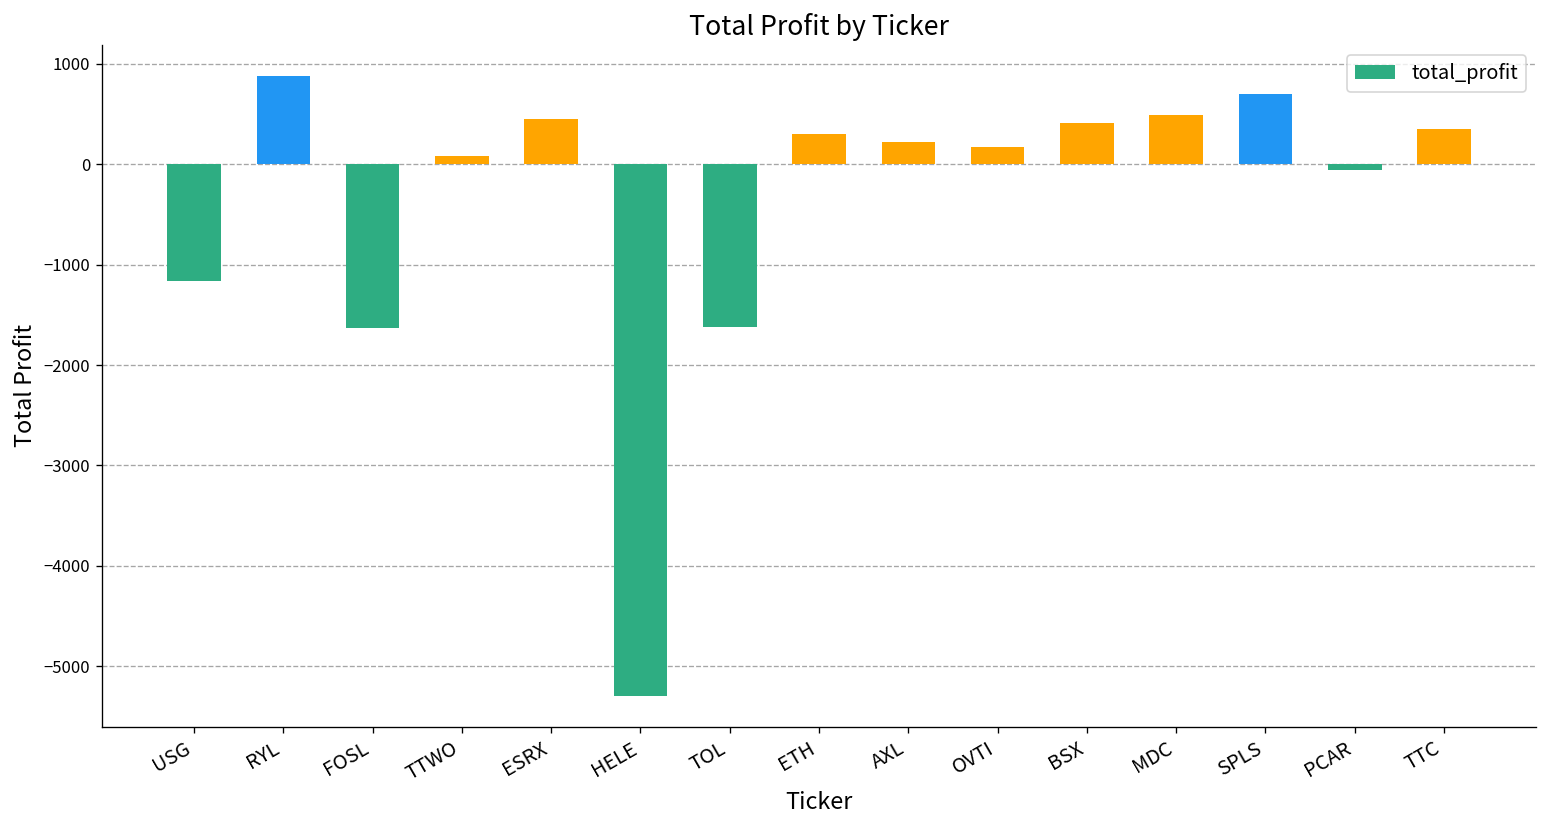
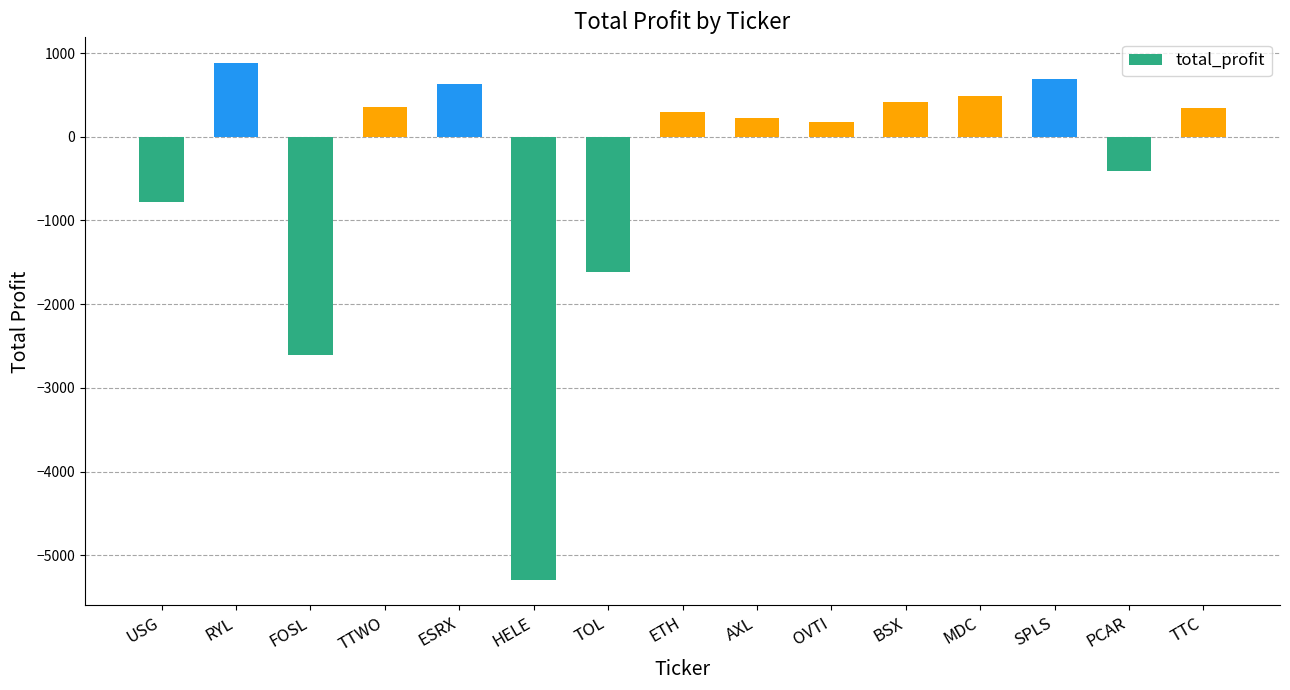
  {
-   "USG": -1200,
+   "USG": -800,
    "RYL": 900,
-   "FOSL": -1600,
-   "TTWO": 100,
-   "ESRX": 400,
+   "FOSL": -2600,
+   "TTWO": 400,
+   "ESRX": 600,
    "HELE": -5300,
    "TOL": -1600,
    "ETH": 300,
    "AXL": 200,
    "OVTI": 200,
    "BSX": 400,
    "MDC": 500,
    "SPLS": 700,
-   "PCAR": -100,
+   "PCAR": -400,
    "TTC": 300
  }
